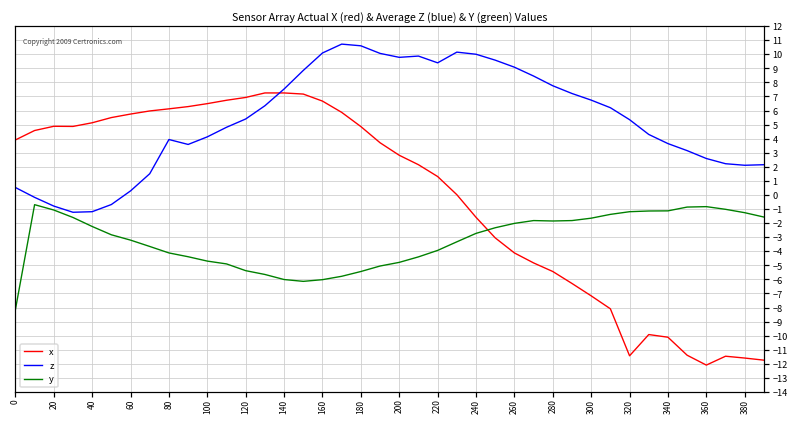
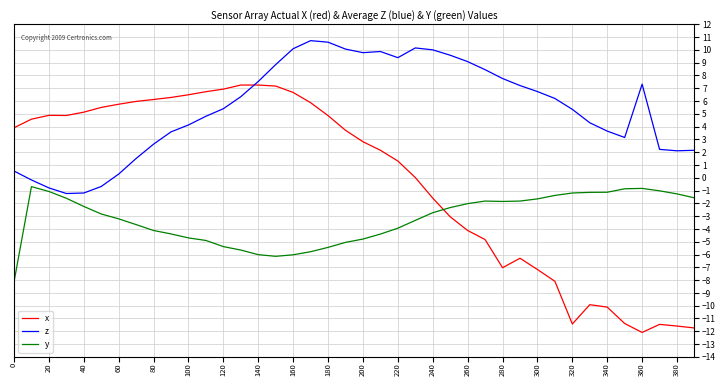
  {
    "x": {
      "0": 3.9,
      "20": 4.9,
      "40": 5.1,
      "60": 5.8,
      "80": 6.1,
      "100": 6.5,
      "120": 6.9,
      "140": 7.3,
      "160": 6.7,
      "180": 4.9,
      "200": 2.8,
      "220": 1.3,
      "240": -1.6,
      "260": -4.1,
-     "280": -5.4,
+     "280": -7.0,
      "300": -7.2,
      "320": -11.4,
      "340": -10.1,
      "360": -12.1,
      "380": -11.6
    },
    "z": {
      "0": 0.5,
      "20": -0.8,
      "40": -1.2,
      "60": 0.3,
-     "80": 3.9,
+     "80": 2.6,
      "100": 4.1,
      "120": 5.4,
      "140": 7.5,
      "160": 10.1,
      "180": 10.6,
      "200": 9.8,
      "220": 9.4,
      "240": 10.0,
      "260": 9.1,
      "280": 7.8,
      "300": 6.7,
      "320": 5.4,
      "340": 3.7,
-     "360": 2.6,
+     "360": 7.3,
      "380": 2.1
    },
    "y": {
      "0": -8.2,
      "20": -1.1,
      "40": -2.2,
      "60": -3.2,
      "80": -4.1,
      "100": -4.7,
      "120": -5.4,
      "140": -6.0,
      "160": -6.0,
      "180": -5.4,
      "200": -4.8,
      "220": -3.9,
      "240": -2.7,
      "260": -2.0,
      "280": -1.9,
      "300": -1.7,
      "320": -1.2,
      "340": -1.1,
      "360": -0.8,
      "380": -1.3
    }
  }
